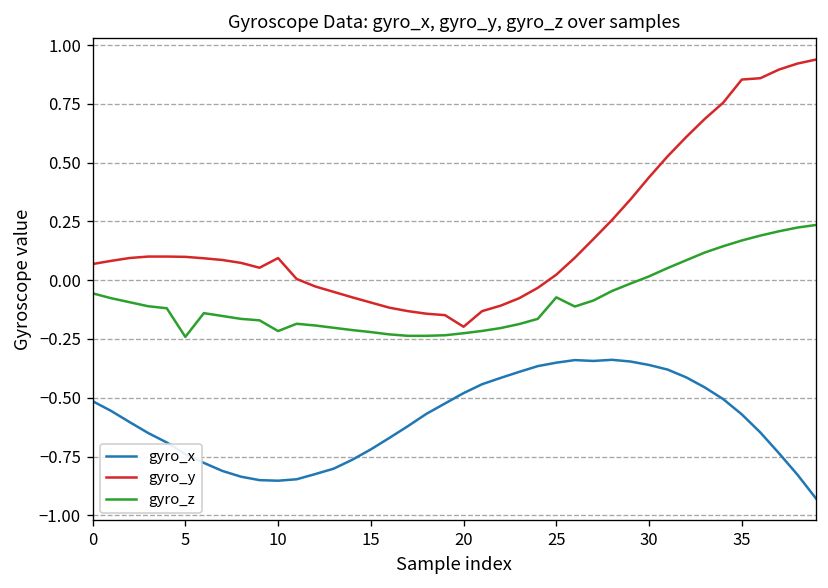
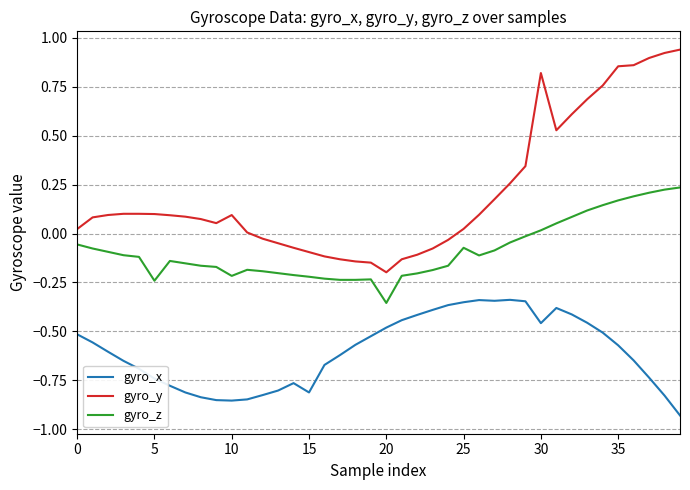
  {
    "gyro_x": {
      "0": -0.51,
      "10": -0.85,
-     "15": -0.72,
+     "15": -0.81,
      "20": -0.48,
      "25": -0.35,
-     "30": -0.36,
+     "30": -0.46,
      "35": -0.57
    },
    "gyro_y": {
-     "0": 0.07,
+     "0": 0.02,
      "5": 0.10,
      "10": 0.09,
      "15": -0.09,
      "20": -0.20,
      "25": 0.02,
-     "30": 0.44,
+     "30": 0.82,
      "35": 0.85
    },
    "gyro_z": {
      "0": -0.06,
      "5": -0.24,
      "10": -0.22,
      "15": -0.22,
-     "20": -0.23,
+     "20": -0.35,
      "25": -0.07,
      "30": 0.02,
      "35": 0.17
    }
  }
